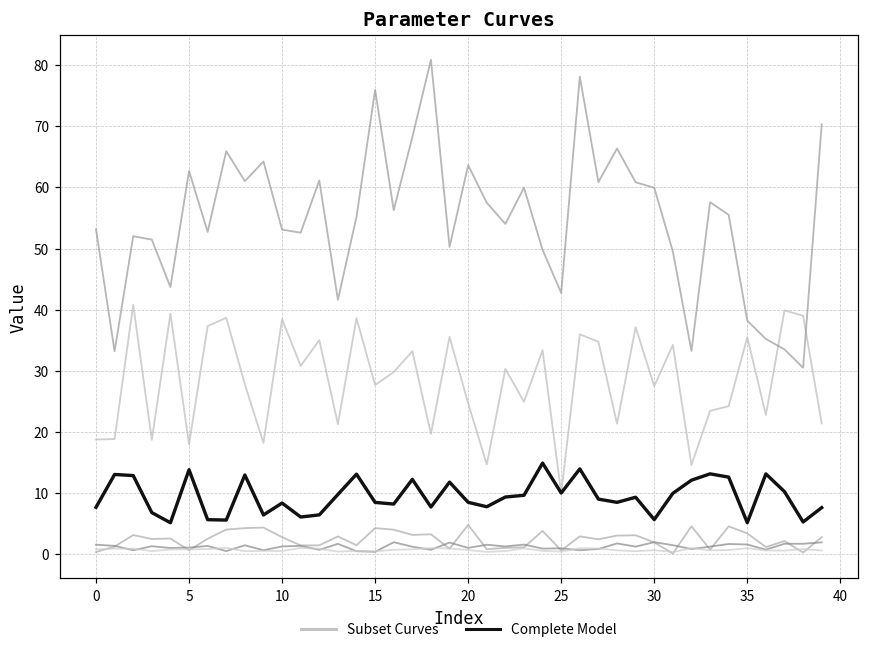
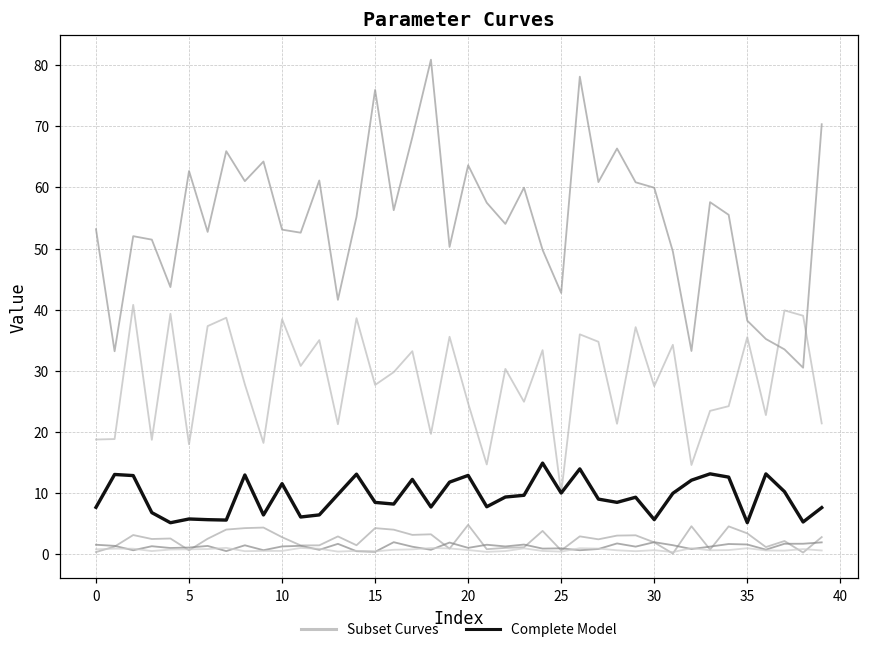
  {
    "Complete Model": {
      "0": 8,
-     "5": 14,
-     "10": 8,
+     "5": 6,
+     "10": 12,
      "15": 8,
-     "20": 8,
+     "20": 13,
      "30": 6,
      "35": 5
    }
  }
